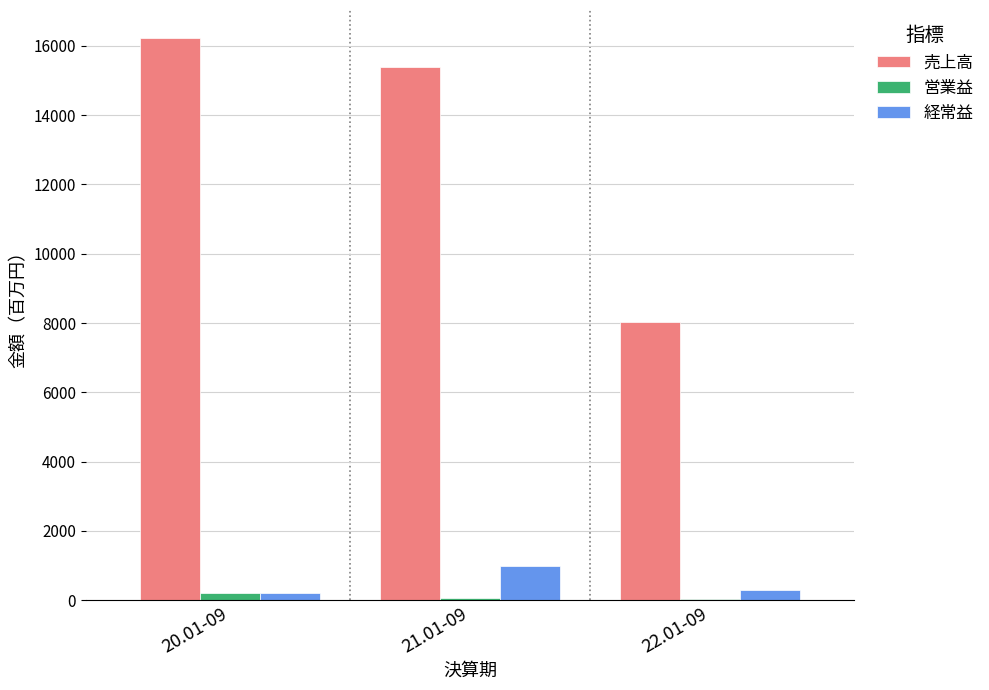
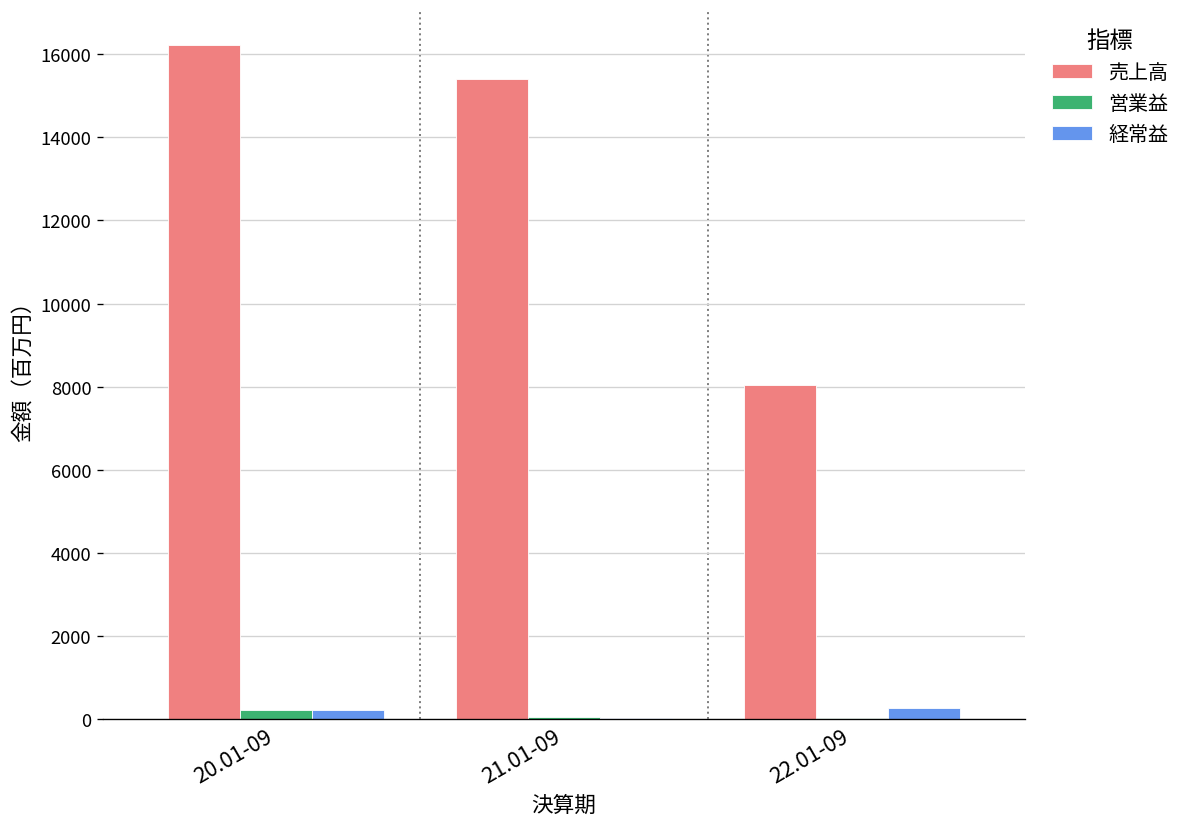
  {
    "売上高": {
      "20.01-09": 16200,
      "21.01-09": 15400,
      "22.01-09": 8000
    },
    "営業益": {
      "20.01-09": 200
    },
    "経常益": {
      "20.01-09": 200,
-     "21.01-09": 1000,
+     "21.01-09": 0,
      "22.01-09": 300
    }
  }
